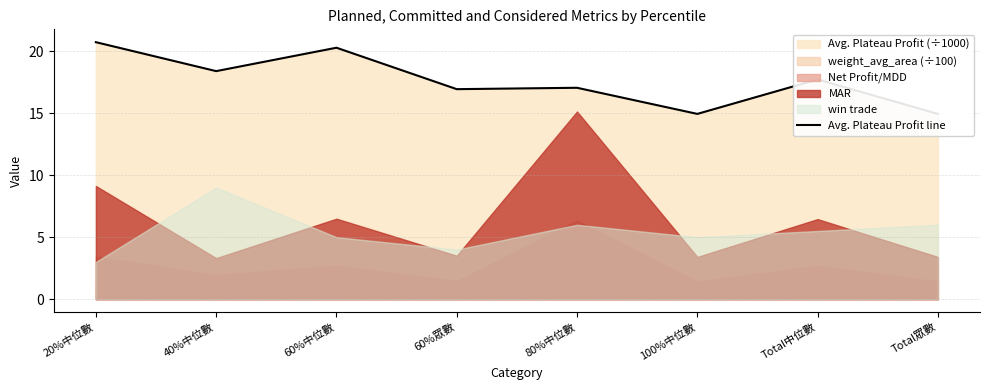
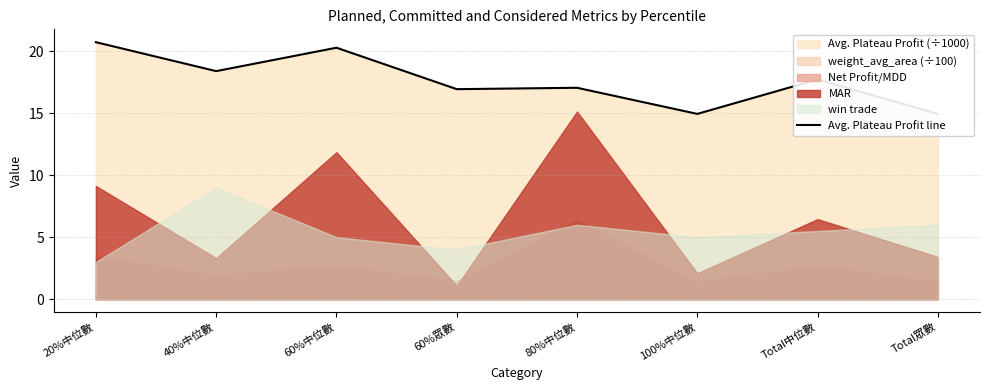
  {
    "MAR": {
      "20%中位數": 9.1,
      "40%中位數": 3.3,
-     "60%中位數": 6.5,
-     "60%眾數": 3.5,
+     "60%中位數": 11.9,
+     "60%眾數": 1.1,
      "80%中位數": 15.1,
-     "100%中位數": 3.4,
+     "100%中位數": 2.1,
      "Total中位數": 6.5,
      "Total眾數": 3.4
    }
  }
